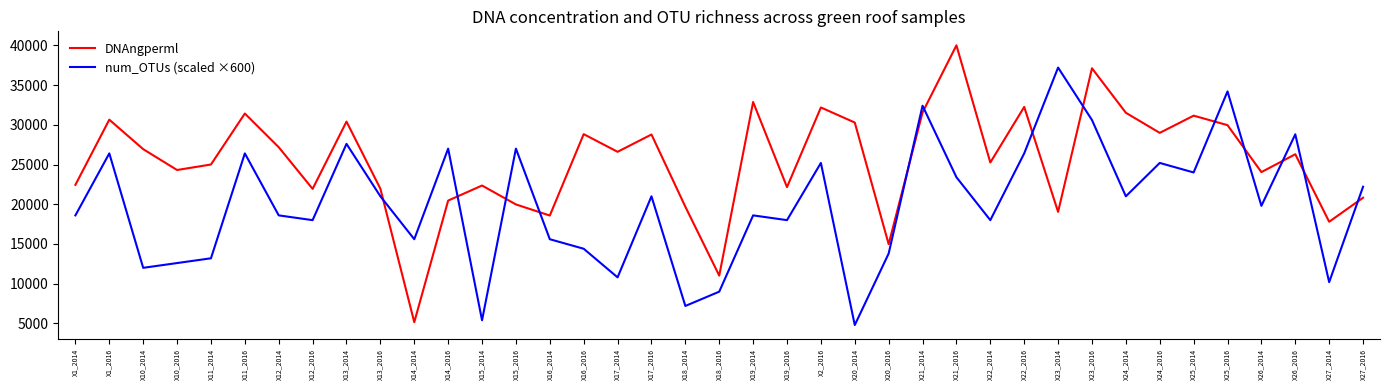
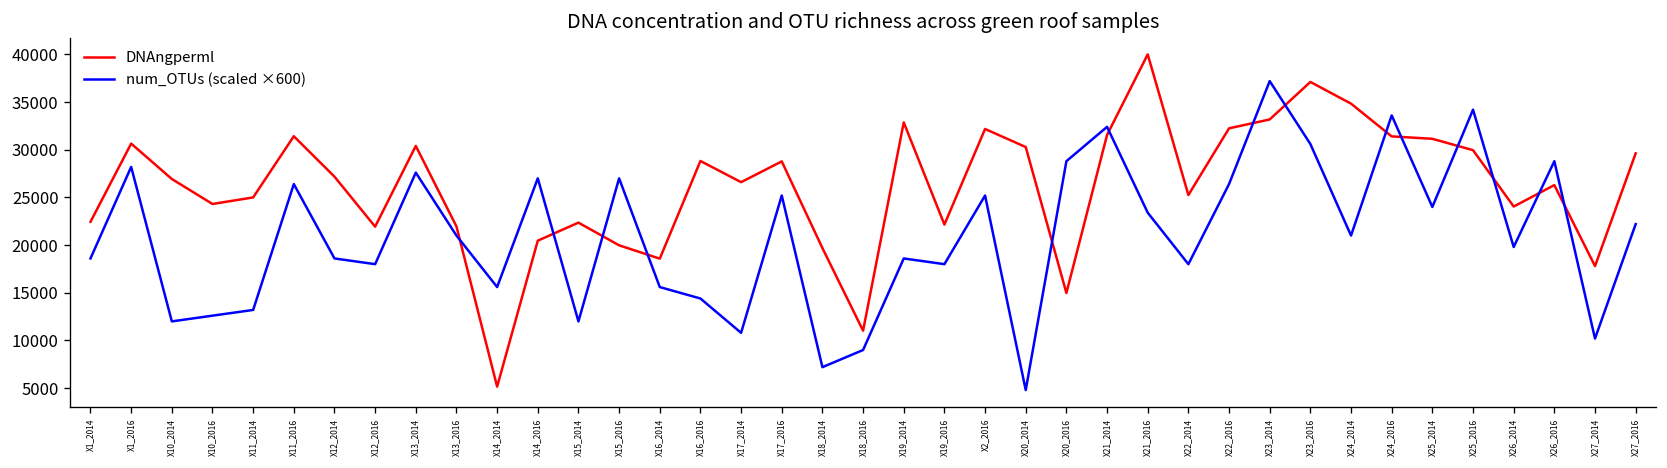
  {
    "DNAngperml": {
      "X1_2014": 22000,
      "X1_2016": 31000,
      "X10_2014": 27000,
      "X10_2016": 24000,
      "X11_2014": 25000,
      "X11_2016": 31000,
      "X12_2014": 27000,
      "X12_2016": 22000,
      "X13_2014": 30000,
      "X13_2016": 22000,
      "X14_2014": 5000,
      "X14_2016": 20000,
      "X15_2014": 22000,
      "X15_2016": 20000,
      "X16_2014": 19000,
      "X16_2016": 29000,
      "X17_2014": 27000,
      "X17_2016": 29000,
      "X18_2014": 20000,
      "X18_2016": 11000,
      "X19_2014": 33000,
      "X19_2016": 22000,
      "X2_2016": 32000,
      "X20_2014": 30000,
      "X20_2016": 15000,
      "X21_2014": 32000,
      "X21_2016": 40000,
      "X22_2014": 25000,
      "X22_2016": 32000,
-     "X23_2014": 19000,
+     "X23_2014": 33000,
      "X23_2016": 37000,
-     "X24_2014": 32000,
-     "X24_2016": 29000,
+     "X24_2014": 35000,
+     "X24_2016": 31000,
      "X25_2014": 31000,
      "X25_2016": 30000,
      "X26_2014": 24000,
      "X26_2016": 26000,
      "X27_2014": 18000,
-     "X27_2016": 21000
+     "X27_2016": 30000
    },
    "num_OTUs (scaled ×600)": {
      "X1_2014": 19000,
-     "X1_2016": 26000,
+     "X1_2016": 28000,
      "X10_2014": 12000,
      "X10_2016": 13000,
      "X11_2014": 13000,
      "X11_2016": 26000,
      "X12_2014": 19000,
      "X12_2016": 18000,
      "X13_2014": 28000,
      "X13_2016": 21000,
      "X14_2014": 16000,
      "X14_2016": 27000,
-     "X15_2014": 5000,
+     "X15_2014": 12000,
      "X15_2016": 27000,
      "X16_2014": 16000,
      "X16_2016": 14000,
      "X17_2014": 11000,
-     "X17_2016": 21000,
+     "X17_2016": 25000,
      "X18_2014": 7000,
      "X18_2016": 9000,
      "X19_2014": 19000,
      "X19_2016": 18000,
      "X2_2016": 25000,
      "X20_2014": 5000,
-     "X20_2016": 14000,
+     "X20_2016": 29000,
      "X21_2014": 32000,
      "X21_2016": 23000,
      "X22_2014": 18000,
      "X22_2016": 26000,
      "X23_2014": 37000,
      "X23_2016": 31000,
      "X24_2014": 21000,
-     "X24_2016": 25000,
+     "X24_2016": 34000,
      "X25_2014": 24000,
      "X25_2016": 34000,
      "X26_2014": 20000,
      "X26_2016": 29000,
      "X27_2014": 10000,
      "X27_2016": 22000
    }
  }
